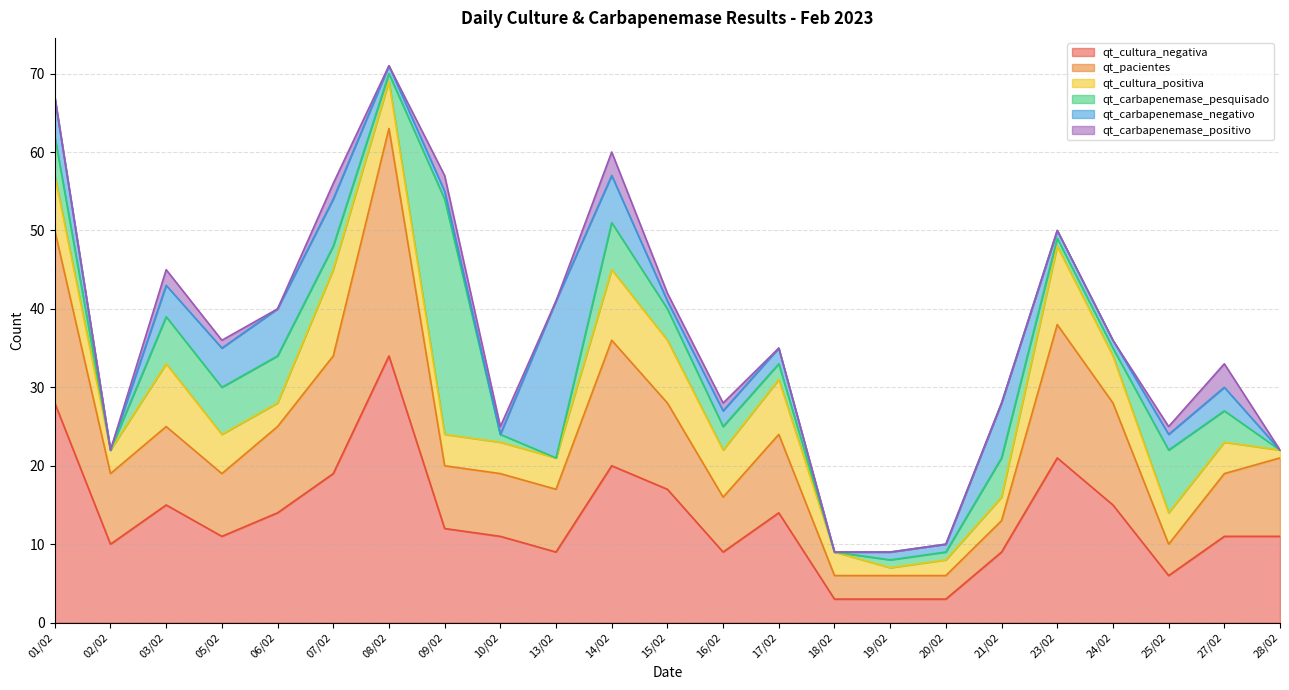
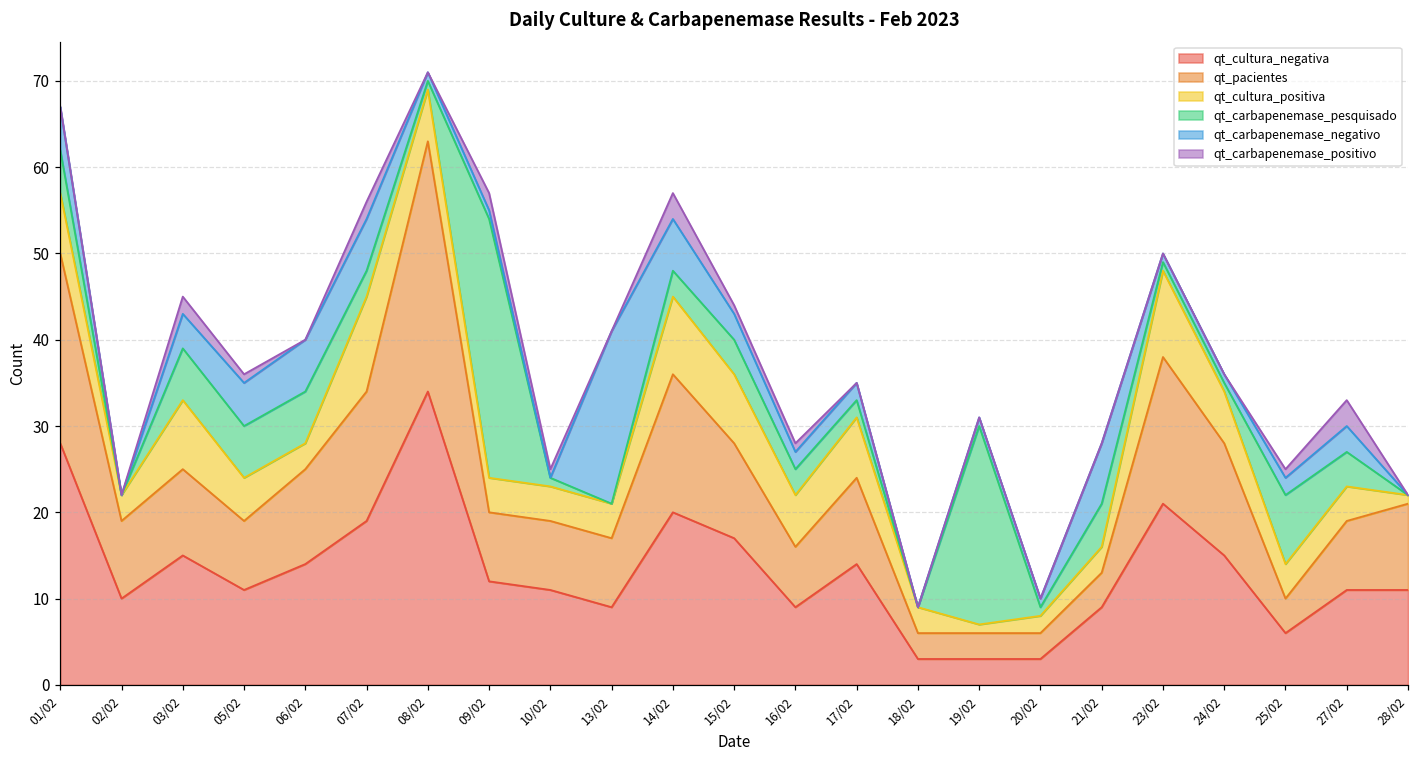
  {
    "qt_cultura_positiva": {
      "01/02": 7,
      "03/02": 8,
      "05/02": 5,
      "06/02": 3,
      "07/02": 11,
      "08/02": 6,
      "09/02": 4,
      "10/02": 4,
      "14/02": 9,
      "15/02": 8,
      "16/02": 6,
      "17/02": 7,
      "19/02": 1,
      "20/02": 2,
      "21/02": 3,
      "23/02": 10,
      "24/02": 6,
      "25/02": 4,
      "27/02": 4
    },
    "qt_carbapenemase_pesquisado": {
      "01/02": 5,
      "03/02": 6,
      "05/02": 6,
      "06/02": 6,
      "07/02": 3,
      "08/02": 1,
      "09/02": 30,
-     "14/02": 6,
+     "14/02": 3,
      "15/02": 4,
      "16/02": 3,
      "17/02": 2,
-     "19/02": 1,
+     "19/02": 23,
      "20/02": 1,
      "21/02": 5,
      "23/02": 1,
      "24/02": 1,
      "25/02": 8,
      "27/02": 4
    },
    "qt_carbapenemase_negativo": {
      "03/02": 4,
      "05/02": 5,
      "07/02": 6,
      "09/02": 1,
      "14/02": 6,
-     "15/02": 1,
+     "15/02": 3,
      "16/02": 2,
      "25/02": 2,
      "27/02": 3
    },
    "qt_carbapenemase_positivo": {
      "03/02": 2,
      "05/02": 1,
      "07/02": 2,
      "09/02": 2,
      "10/02": 1,
      "14/02": 3,
      "15/02": 1,
      "16/02": 1,
      "25/02": 1,
      "27/02": 3
    }
  }
